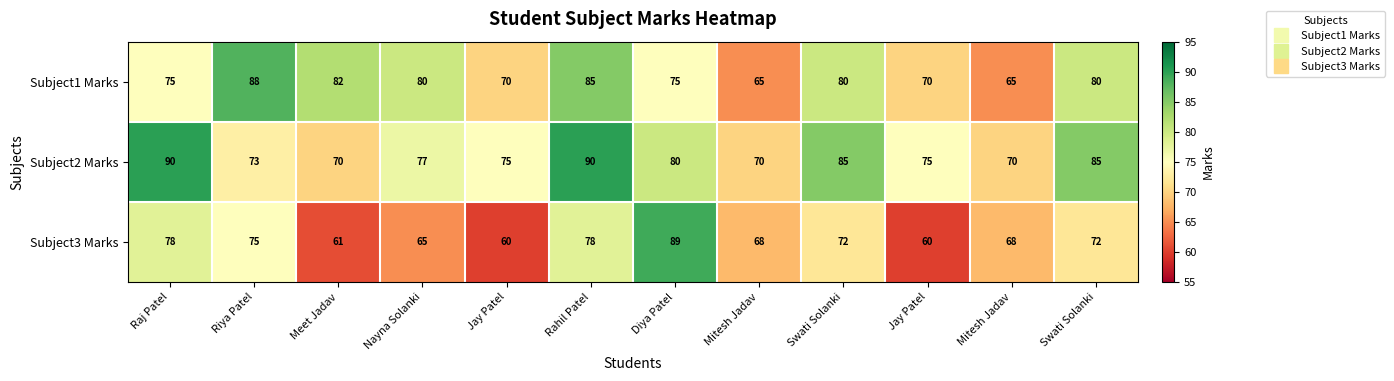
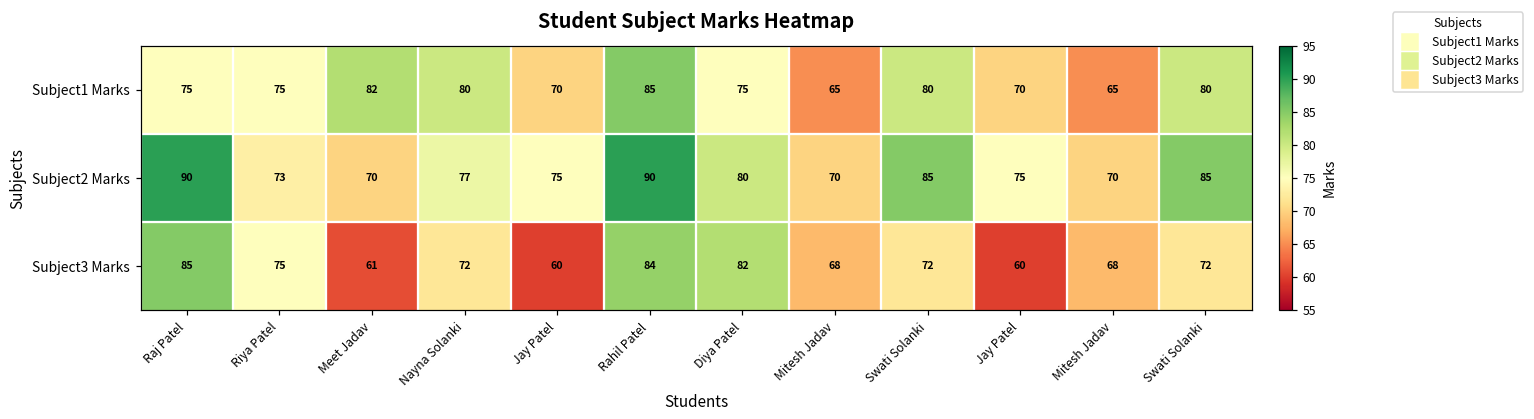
  {
    "Subject1 Marks": {
      "Raj Patel": 75,
-     "Riya Patel": 88,
+     "Riya Patel": 75,
      "Meet Jadav": 82,
      "Nayna Solanki": 80,
      "Rahil Patel": 85,
      "Diya Patel": 75
    },
    "Subject2 Marks": {
      "Raj Patel": 90,
      "Riya Patel": 73,
      "Meet Jadav": 70,
      "Nayna Solanki": 77,
      "Rahil Patel": 90,
      "Diya Patel": 80
    },
    "Subject3 Marks": {
-     "Raj Patel": 78,
+     "Raj Patel": 85,
      "Riya Patel": 75,
      "Meet Jadav": 61,
-     "Nayna Solanki": 65,
-     "Rahil Patel": 78,
-     "Diya Patel": 89
+     "Nayna Solanki": 72,
+     "Rahil Patel": 84,
+     "Diya Patel": 82
    }
  }
